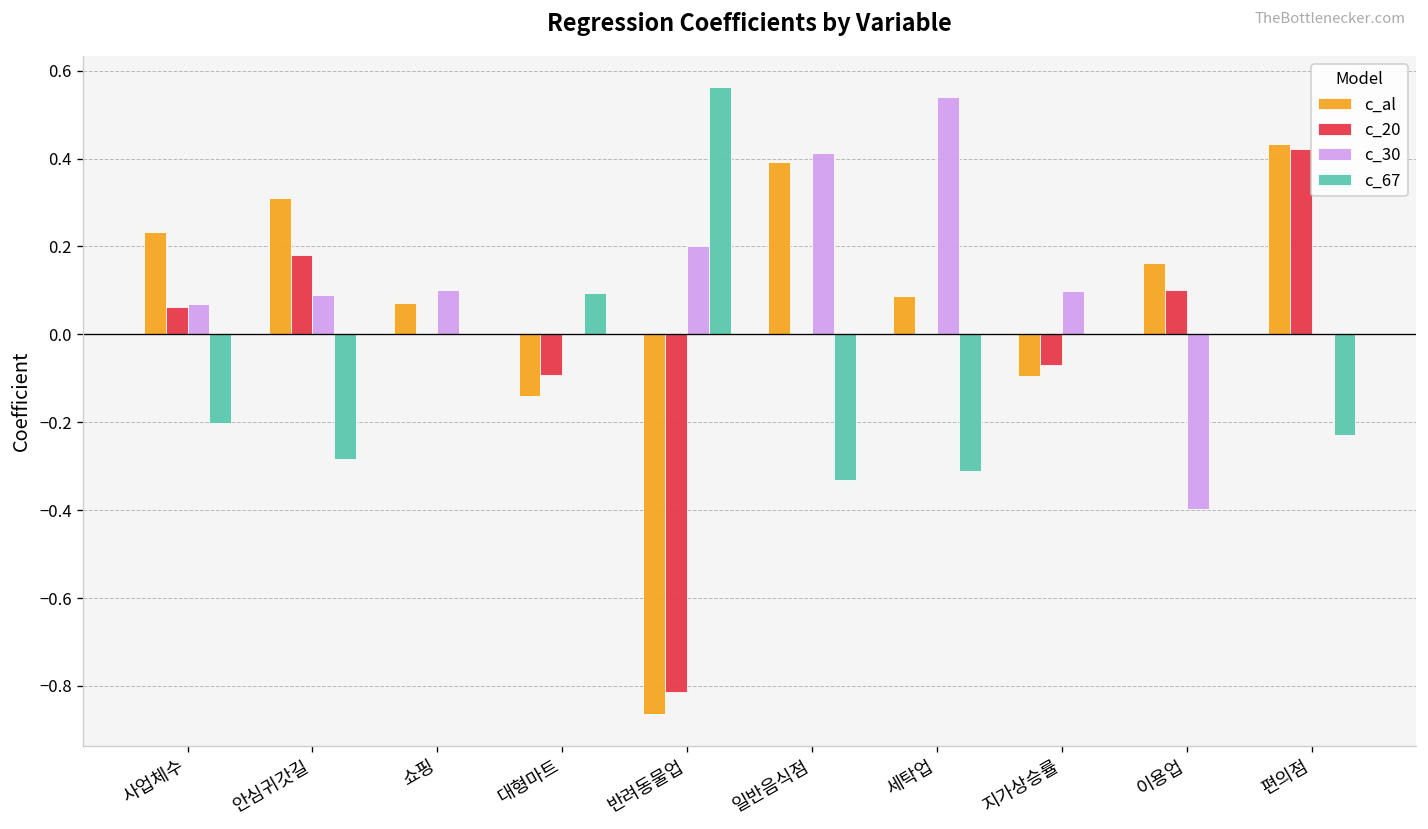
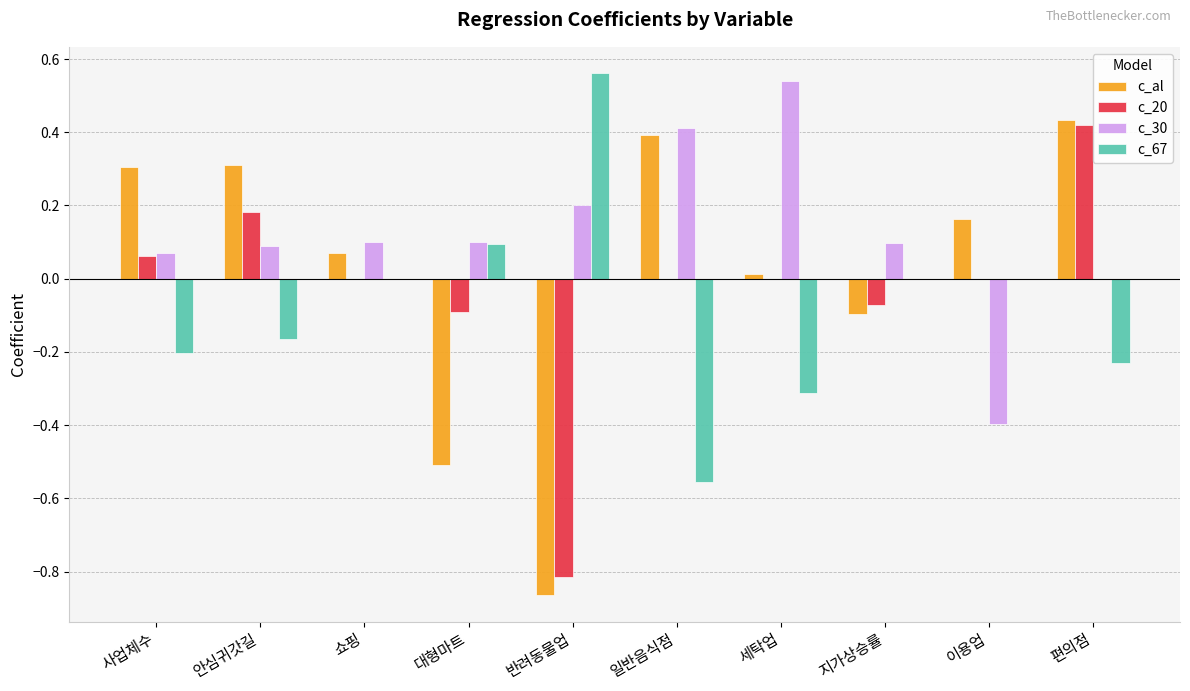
  {
    "c_al": {
-     "사업체수": 0.23,
+     "사업체수": 0.31,
      "안심귀갓길": 0.31,
      "쇼핑": 0.07,
-     "대형마트": -0.14,
+     "대형마트": -0.51,
      "반려동물업": -0.87,
      "일반음식점": 0.39,
-     "세탁업": 0.09,
+     "세탁업": 0.01,
      "지가상승률": -0.10,
      "이용업": 0.16,
      "편의점": 0.43
    },
    "c_20": {
      "사업체수": 0.06,
      "안심귀갓길": 0.18,
      "쇼핑": 0.0,
      "대형마트": -0.09,
      "반려동물업": -0.82,
      "일반음식점": 0.0,
      "세탁업": 0.0,
      "지가상승률": -0.07,
-     "이용업": 0.1,
+     "이용업": 0.0,
      "편의점": 0.42
    },
    "c_30": {
      "사업체수": 0.07,
      "안심귀갓길": 0.09,
      "쇼핑": 0.1,
-     "대형마트": 0.0,
+     "대형마트": 0.1,
      "반려동물업": 0.2,
      "일반음식점": 0.41,
      "세탁업": 0.54,
      "지가상승률": 0.1,
      "이용업": -0.4,
      "편의점": 0.0
    },
    "c_67": {
      "사업체수": -0.20,
-     "안심귀갓길": -0.28,
+     "안심귀갓길": -0.16,
      "쇼핑": 0.00,
      "대형마트": 0.10,
      "반려동물업": 0.56,
-     "일반음식점": -0.33,
+     "일반음식점": -0.55,
      "세탁업": -0.31,
      "지가상승률": 0.00,
      "이용업": 0.00,
      "편의점": -0.23
    }
  }
